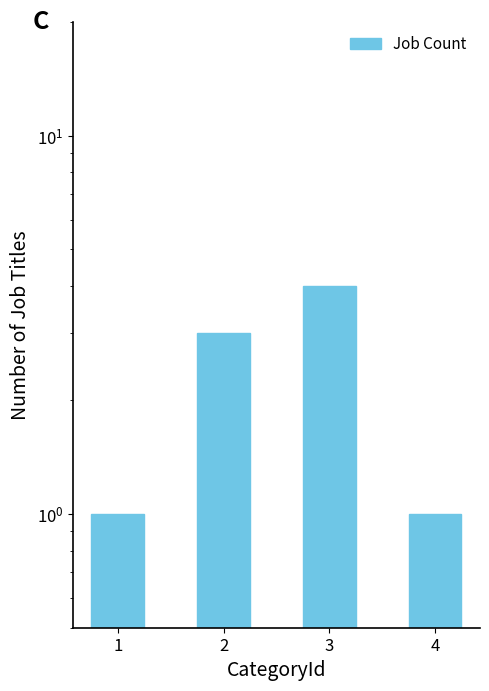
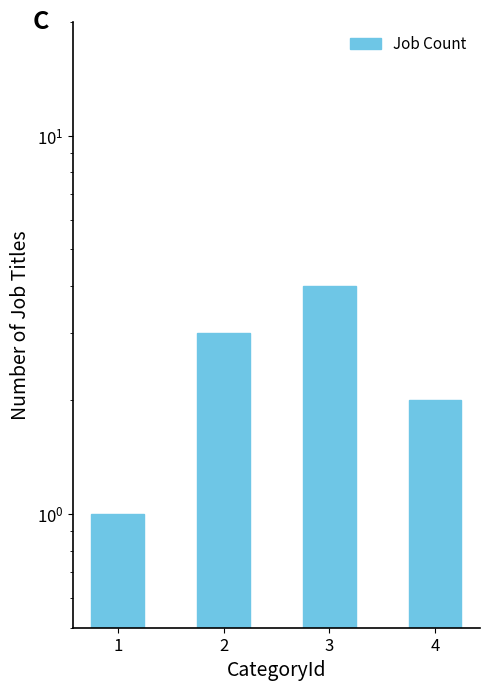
  {
    "1": 1,
    "2": 3,
    "3": 4,
-   "4": 1
+   "4": 2
  }
